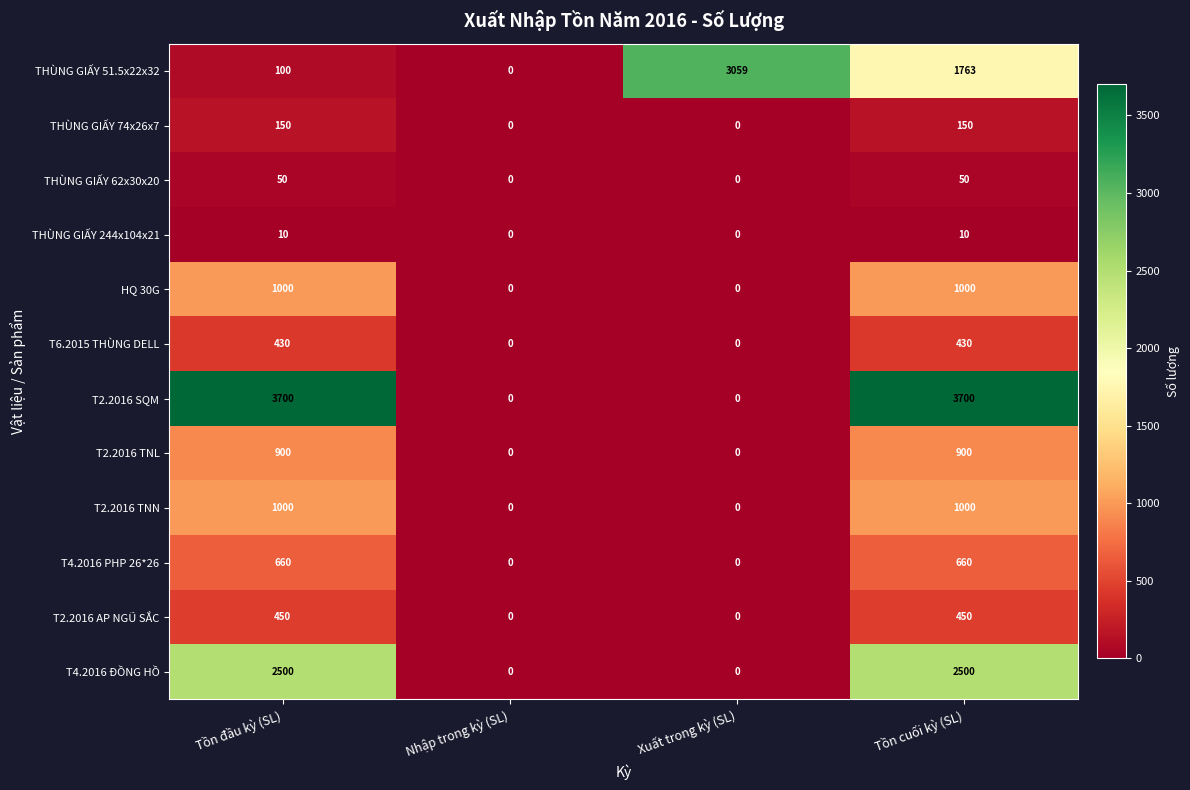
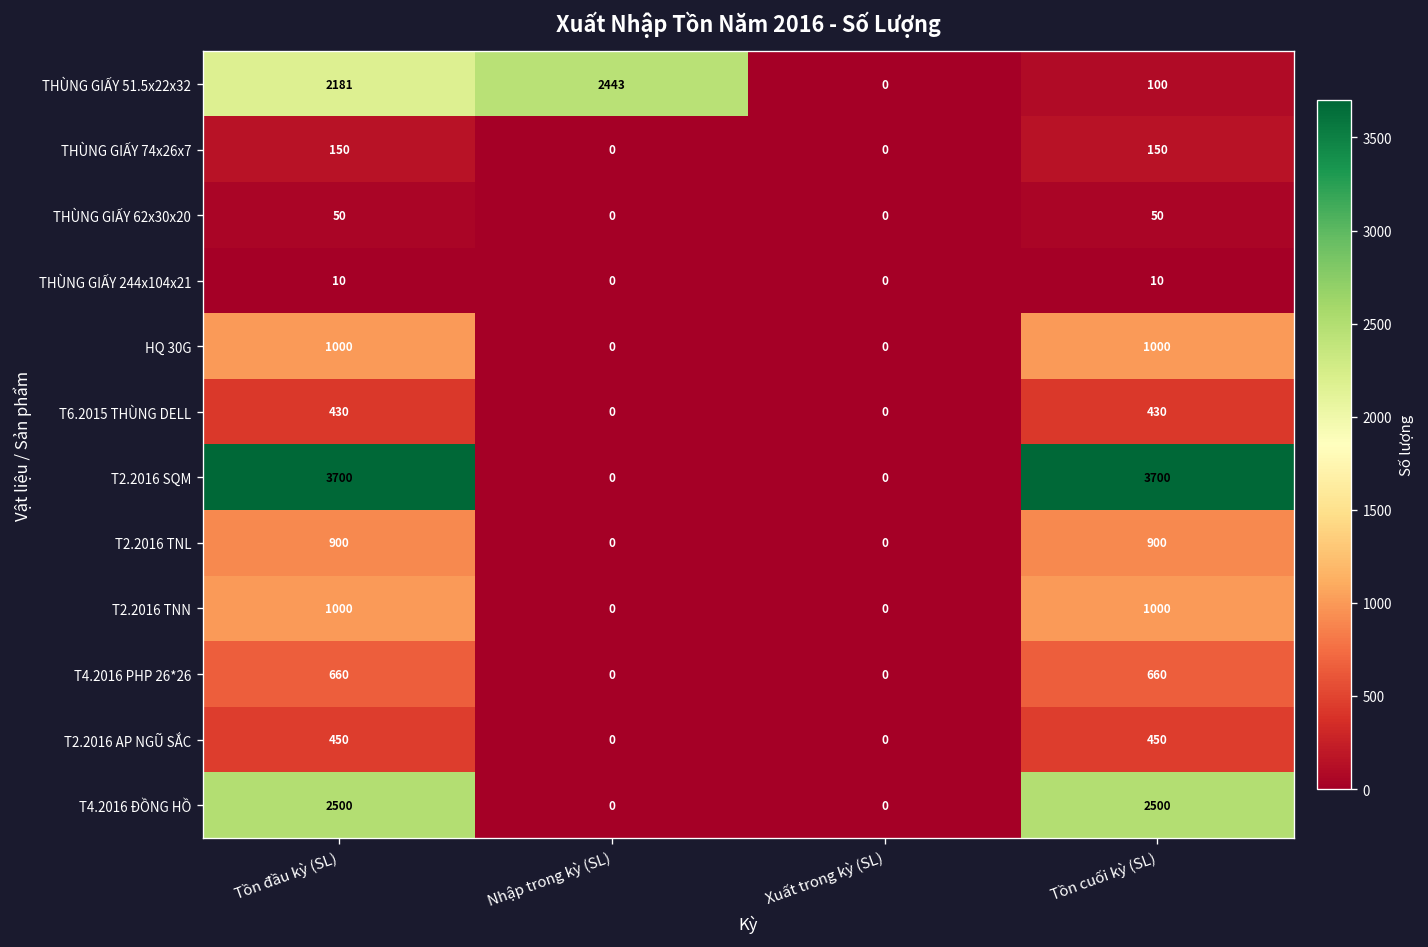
  {
    "THÙNG GIẤY 51.5x22x32": {
-     "Tồn đầu kỳ (SL)": 100,
-     "Nhập trong kỳ (SL)": 0,
-     "Xuất trong kỳ (SL)": 3059,
-     "Tồn cuối kỳ (SL)": 1763
+     "Tồn đầu kỳ (SL)": 2181,
+     "Nhập trong kỳ (SL)": 2443,
+     "Xuất trong kỳ (SL)": 0,
+     "Tồn cuối kỳ (SL)": 100
    },
    "THÙNG GIẤY 74x26x7": {
      "Tồn đầu kỳ (SL)": 150,
      "Nhập trong kỳ (SL)": 0,
      "Xuất trong kỳ (SL)": 0,
      "Tồn cuối kỳ (SL)": 150
    },
    "THÙNG GIẤY 62x30x20": {
      "Tồn đầu kỳ (SL)": 50,
      "Nhập trong kỳ (SL)": 0,
      "Xuất trong kỳ (SL)": 0,
      "Tồn cuối kỳ (SL)": 50
    },
    "THÙNG GIẤY 244x104x21": {
      "Tồn đầu kỳ (SL)": 10,
      "Nhập trong kỳ (SL)": 0,
      "Xuất trong kỳ (SL)": 0,
      "Tồn cuối kỳ (SL)": 10
    },
    "HQ 30G": {
      "Tồn đầu kỳ (SL)": 1000,
      "Nhập trong kỳ (SL)": 0,
      "Xuất trong kỳ (SL)": 0,
      "Tồn cuối kỳ (SL)": 1000
    },
    "T6.2015 THÙNG DELL": {
      "Tồn đầu kỳ (SL)": 430,
      "Nhập trong kỳ (SL)": 0,
      "Xuất trong kỳ (SL)": 0,
      "Tồn cuối kỳ (SL)": 430
    },
    "T2.2016 SQM": {
      "Tồn đầu kỳ (SL)": 3700,
      "Nhập trong kỳ (SL)": 0,
      "Xuất trong kỳ (SL)": 0,
      "Tồn cuối kỳ (SL)": 3700
    },
    "T2.2016 TNL": {
      "Tồn đầu kỳ (SL)": 900,
      "Nhập trong kỳ (SL)": 0,
      "Xuất trong kỳ (SL)": 0,
      "Tồn cuối kỳ (SL)": 900
    },
    "T2.2016 TNN": {
      "Tồn đầu kỳ (SL)": 1000,
      "Nhập trong kỳ (SL)": 0,
      "Xuất trong kỳ (SL)": 0,
      "Tồn cuối kỳ (SL)": 1000
    },
    "T4.2016 PHP 26*26": {
      "Tồn đầu kỳ (SL)": 660,
      "Nhập trong kỳ (SL)": 0,
      "Xuất trong kỳ (SL)": 0,
      "Tồn cuối kỳ (SL)": 660
    },
    "T2.2016 AP NGŨ SẮC": {
      "Tồn đầu kỳ (SL)": 450,
      "Nhập trong kỳ (SL)": 0,
      "Xuất trong kỳ (SL)": 0,
      "Tồn cuối kỳ (SL)": 450
    },
    "T4.2016 ĐỒNG HỒ": {
      "Tồn đầu kỳ (SL)": 2500,
      "Nhập trong kỳ (SL)": 0,
      "Xuất trong kỳ (SL)": 0,
      "Tồn cuối kỳ (SL)": 2500
    }
  }
